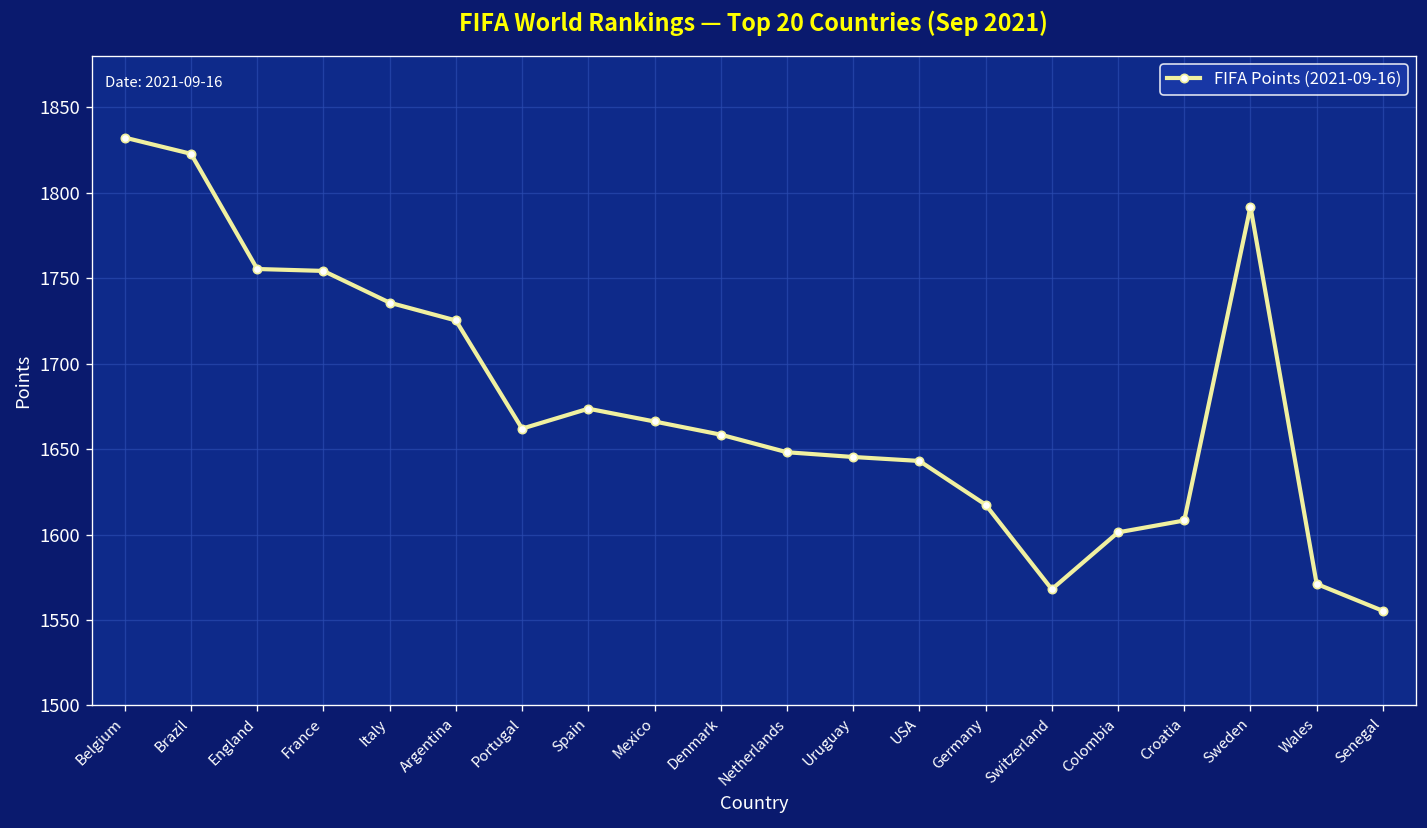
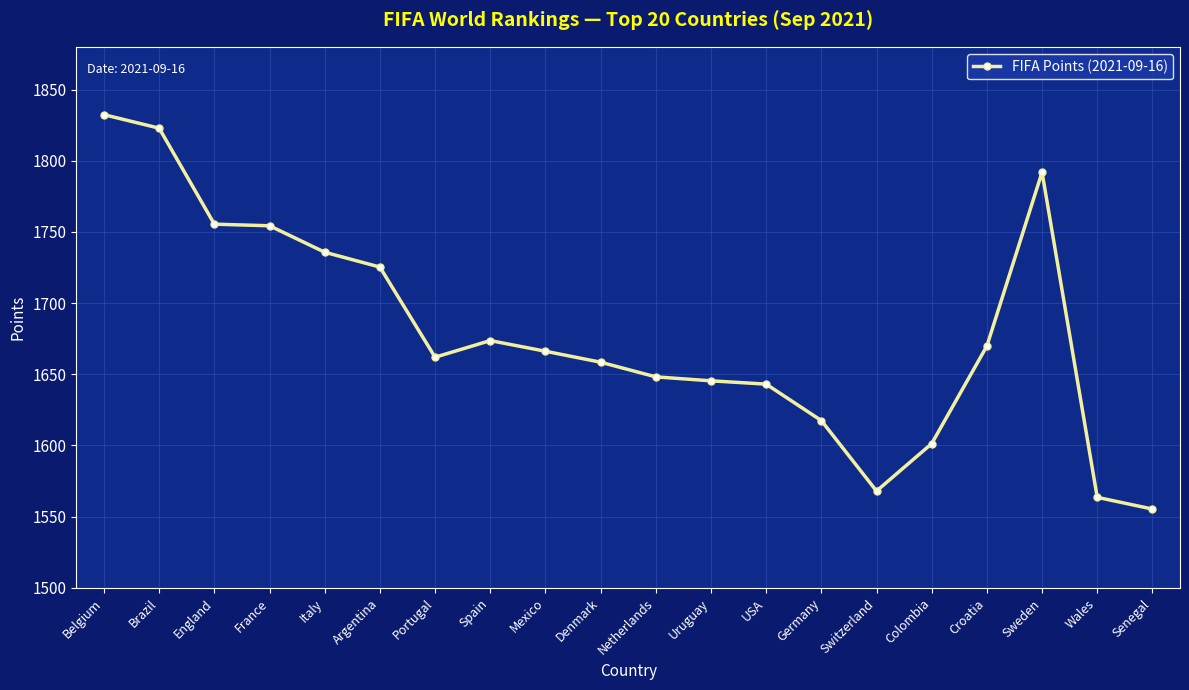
  {
    "Belgium": 1832,
    "Brazil": 1823,
    "England": 1755,
    "France": 1754,
    "Italy": 1736,
    "Argentina": 1725,
    "Portugal": 1662,
    "Spain": 1674,
    "Mexico": 1666,
    "Denmark": 1658,
    "Netherlands": 1648,
    "Uruguay": 1645,
    "USA": 1643,
    "Germany": 1618,
    "Switzerland": 1568,
    "Colombia": 1601,
-   "Croatia": 1608,
+   "Croatia": 1670,
    "Sweden": 1792,
-   "Wales": 1571,
+   "Wales": 1564,
    "Senegal": 1555
  }
